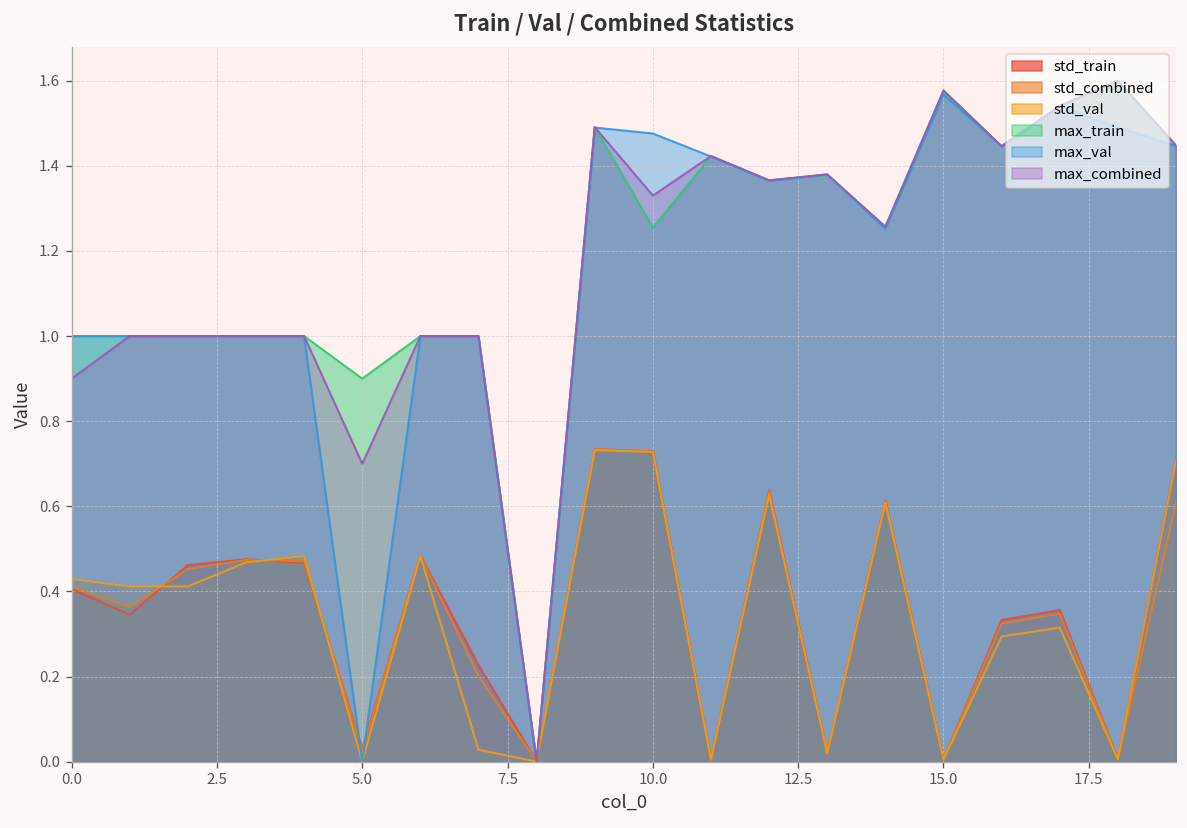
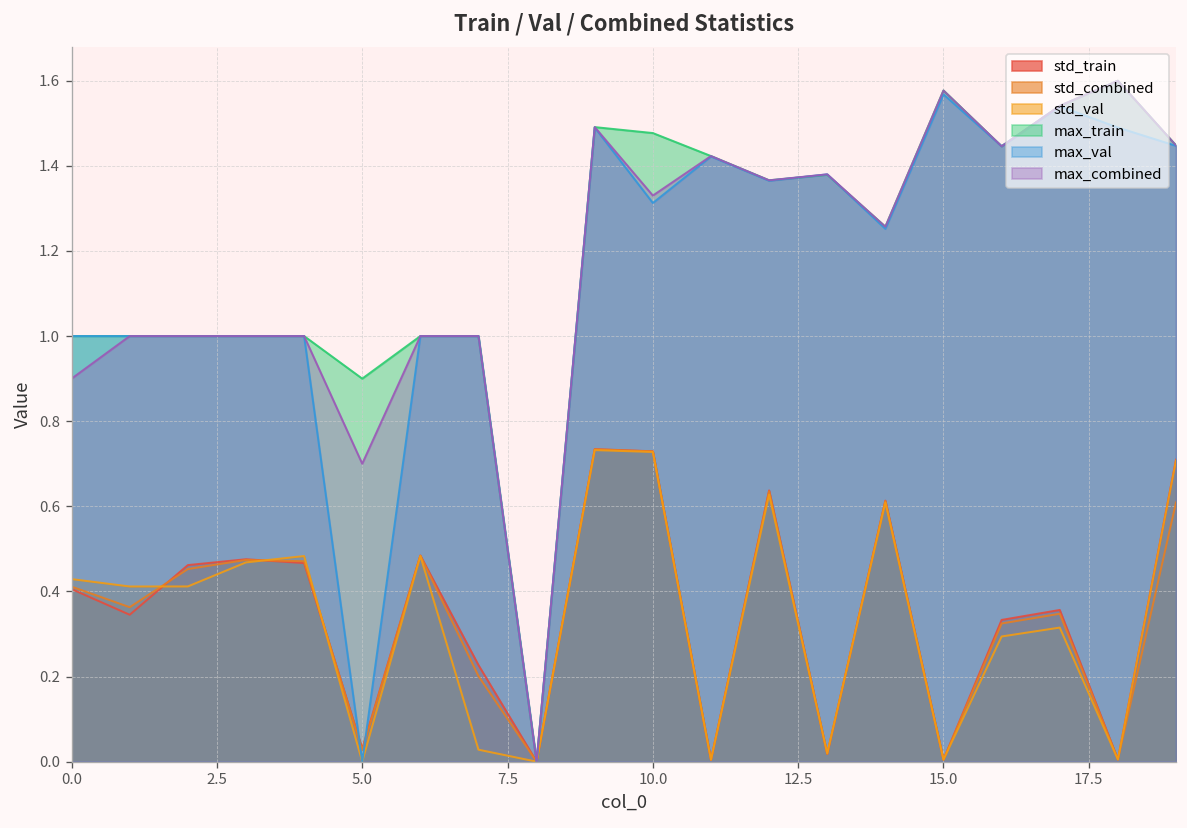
  {
    "max_train": {
      "5.0": 0.90,
-     "10.0": 1.25
+     "10.0": 1.48
    },
    "max_val": {
-     "10.0": 1.48,
+     "10.0": 1.31,
      "15.0": 1.57
    },
    "max_combined": {
      "0.0": 0.90,
      "5.0": 0.70,
      "10.0": 1.33
    }
  }
